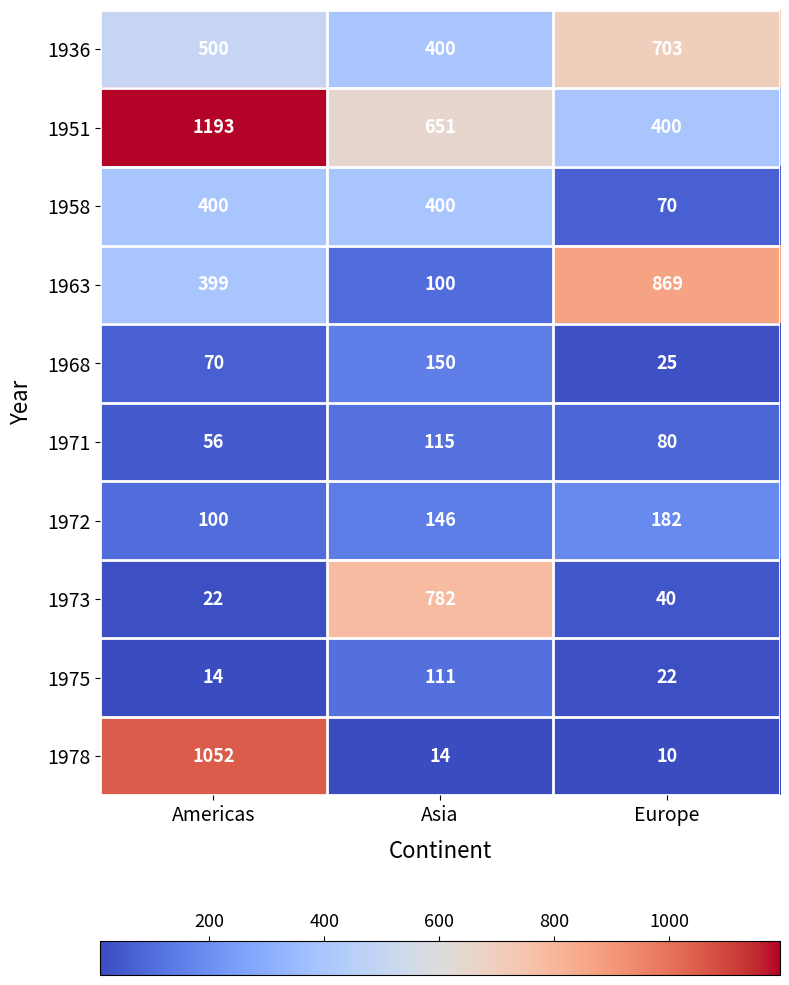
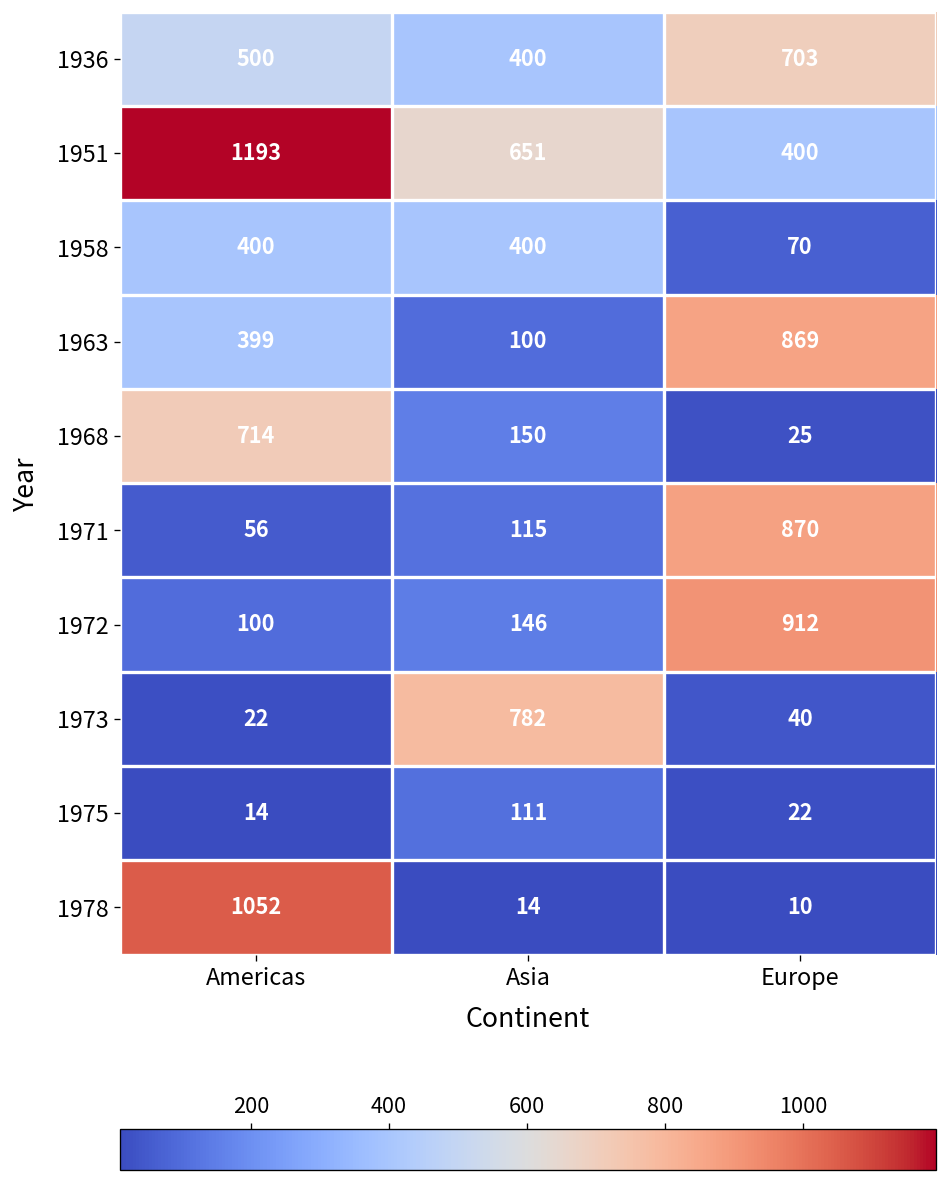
  {
    "1936": {
      "Americas": 500,
      "Asia": 400,
      "Europe": 703
    },
    "1951": {
      "Americas": 1193,
      "Asia": 651,
      "Europe": 400
    },
    "1958": {
      "Americas": 400,
      "Asia": 400,
      "Europe": 70
    },
    "1963": {
      "Americas": 399,
      "Asia": 100,
      "Europe": 869
    },
    "1968": {
-     "Americas": 70,
+     "Americas": 714,
      "Asia": 150,
      "Europe": 25
    },
    "1971": {
      "Americas": 56,
      "Asia": 115,
-     "Europe": 80
+     "Europe": 870
    },
    "1972": {
      "Americas": 100,
      "Asia": 146,
-     "Europe": 182
+     "Europe": 912
    },
    "1973": {
      "Americas": 22,
      "Asia": 782,
      "Europe": 40
    },
    "1975": {
      "Americas": 14,
      "Asia": 111,
      "Europe": 22
    },
    "1978": {
      "Americas": 1052,
      "Asia": 14,
      "Europe": 10
    }
  }
